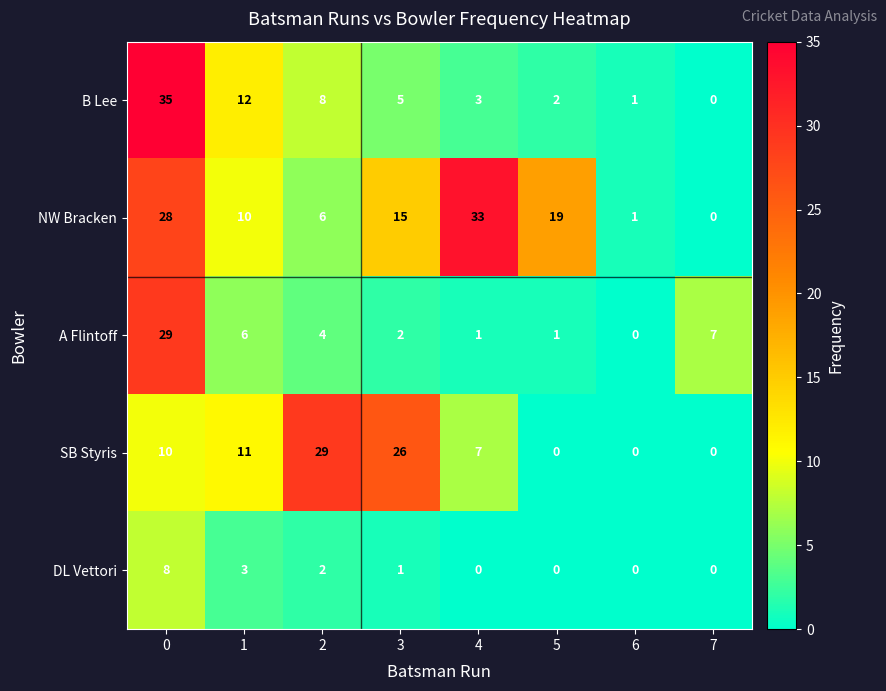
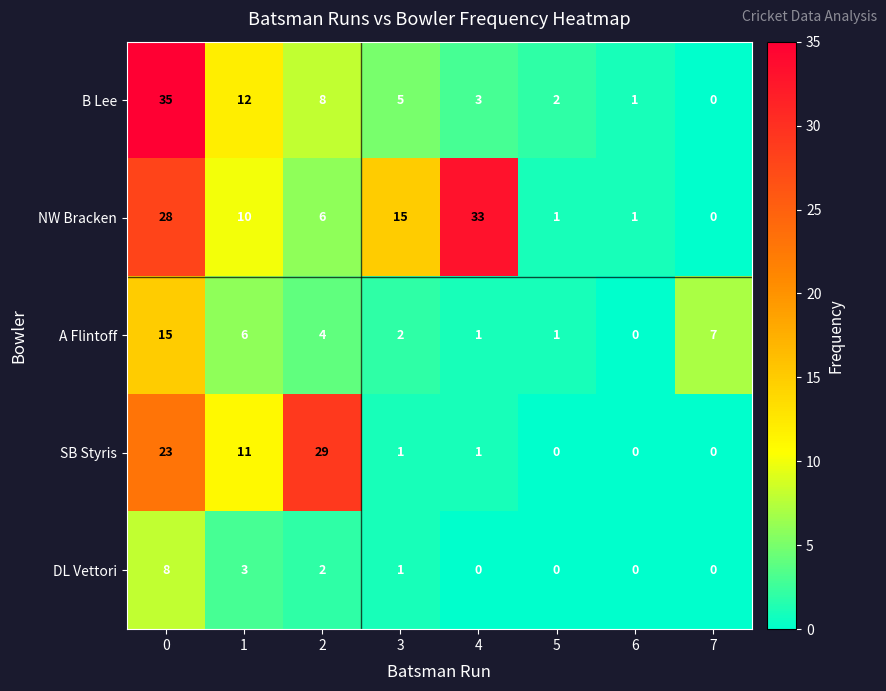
  {
    "B Lee": {
      "0": 35,
      "1": 12,
      "2": 8,
      "3": 5,
      "4": 3,
      "5": 2,
      "6": 1,
      "7": 0
    },
    "NW Bracken": {
      "0": 28,
      "1": 10,
      "2": 6,
      "3": 15,
      "4": 33,
-     "5": 19,
+     "5": 1,
      "6": 1,
      "7": 0
    },
    "A Flintoff": {
-     "0": 29,
+     "0": 15,
      "1": 6,
      "2": 4,
      "3": 2,
      "4": 1,
      "5": 1,
      "6": 0,
      "7": 7
    },
    "SB Styris": {
-     "0": 10,
+     "0": 23,
      "1": 11,
      "2": 29,
-     "3": 26,
-     "4": 7,
+     "3": 1,
+     "4": 1,
      "5": 0,
      "6": 0,
      "7": 0
    },
    "DL Vettori": {
      "0": 8,
      "1": 3,
      "2": 2,
      "3": 1,
      "4": 0,
      "5": 0,
      "6": 0,
      "7": 0
    }
  }
